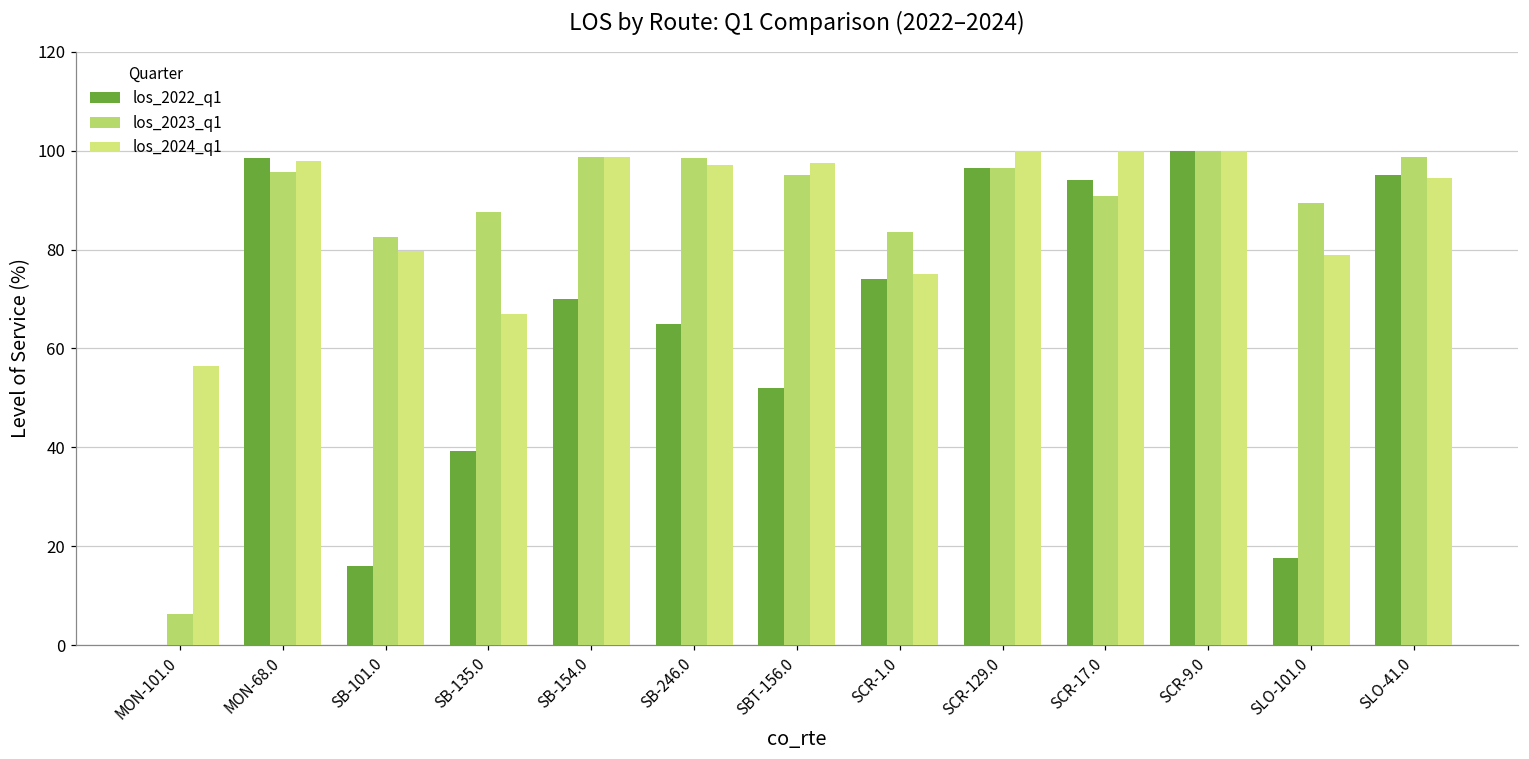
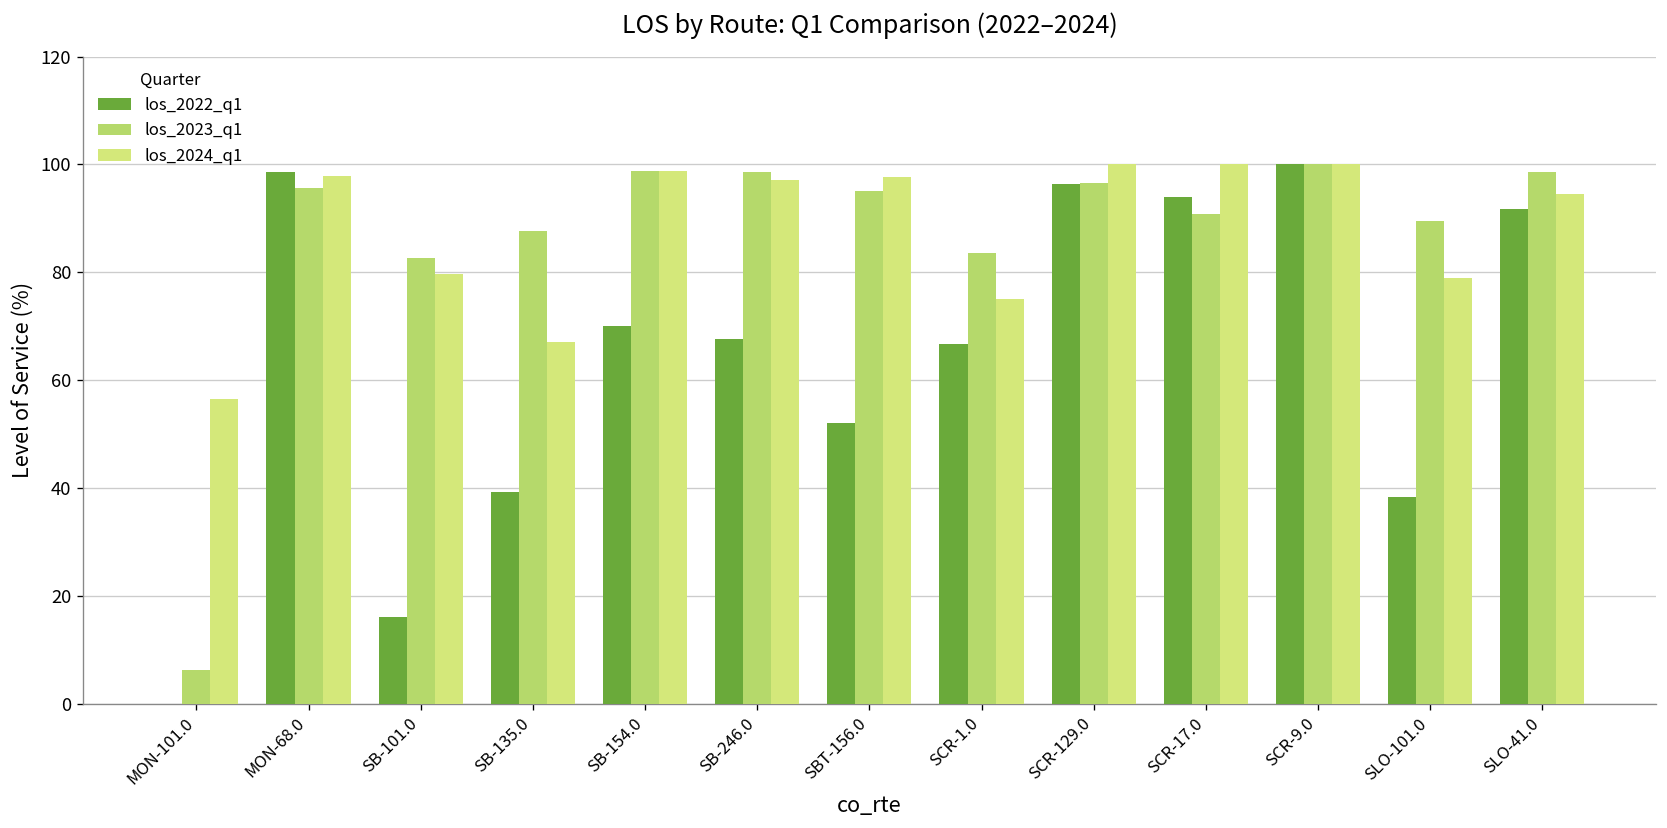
  {
    "los_2022_q1": {
      "MON-101.0": 0,
      "MON-68.0": 99,
      "SB-101.0": 16,
      "SB-135.0": 39,
      "SB-154.0": 70,
-     "SB-246.0": 65,
+     "SB-246.0": 68,
      "SBT-156.0": 52,
-     "SCR-1.0": 74,
+     "SCR-1.0": 67,
      "SCR-129.0": 96,
      "SCR-17.0": 94,
      "SCR-9.0": 100,
-     "SLO-101.0": 18,
-     "SLO-41.0": 95
+     "SLO-101.0": 38,
+     "SLO-41.0": 92
    }
  }
